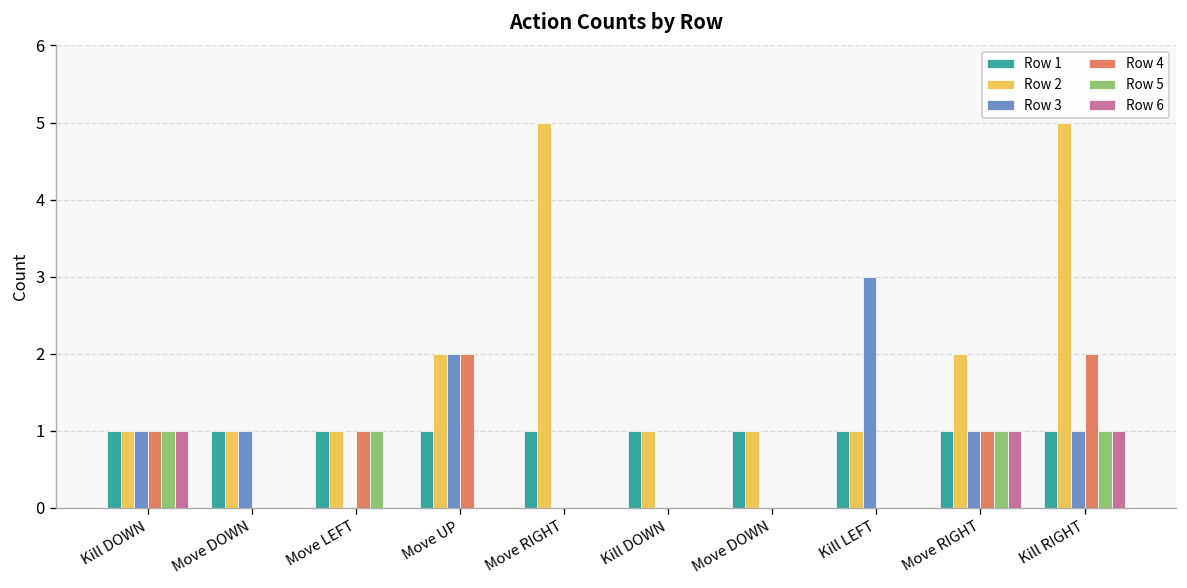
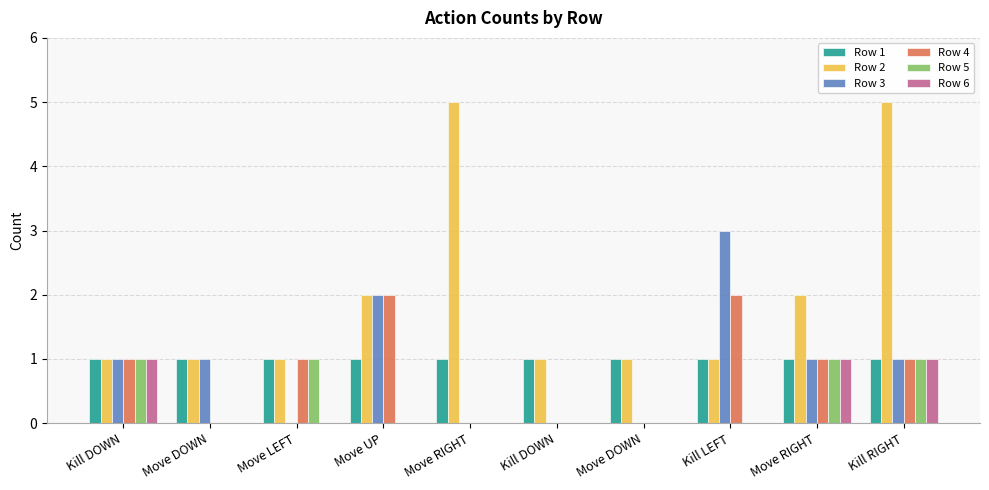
  {
    "Row 1": {
      "Move LEFT": 1,
      "Move UP": 1,
      "Kill LEFT": 1,
      "Kill RIGHT": 1
    },
    "Row 2": {
      "Move LEFT": 1,
      "Move UP": 2,
      "Kill LEFT": 1,
      "Kill RIGHT": 5
    },
    "Row 3": {
      "Move LEFT": 0,
      "Move UP": 2,
      "Kill LEFT": 3,
      "Kill RIGHT": 1
    },
    "Row 4": {
      "Move LEFT": 1,
      "Move UP": 2,
-     "Kill LEFT": 0,
-     "Kill RIGHT": 2
+     "Kill LEFT": 2,
+     "Kill RIGHT": 1
    },
    "Row 5": {
      "Move LEFT": 1,
      "Move UP": 0,
      "Kill LEFT": 0,
      "Kill RIGHT": 1
    },
    "Row 6": {
      "Move LEFT": 0,
      "Move UP": 0,
      "Kill LEFT": 0,
      "Kill RIGHT": 1
    }
  }
